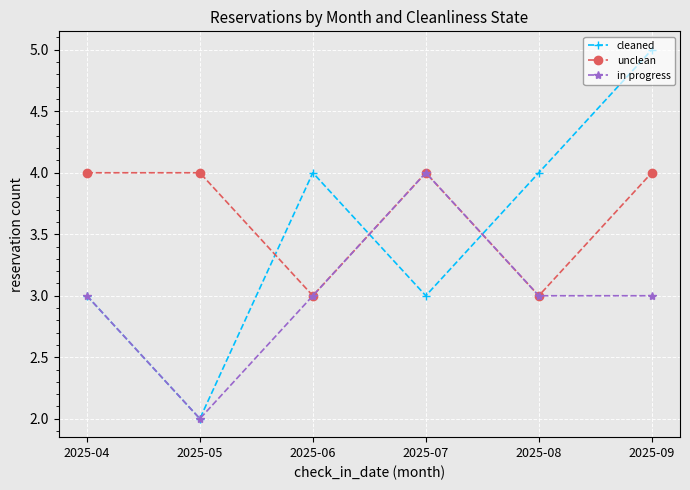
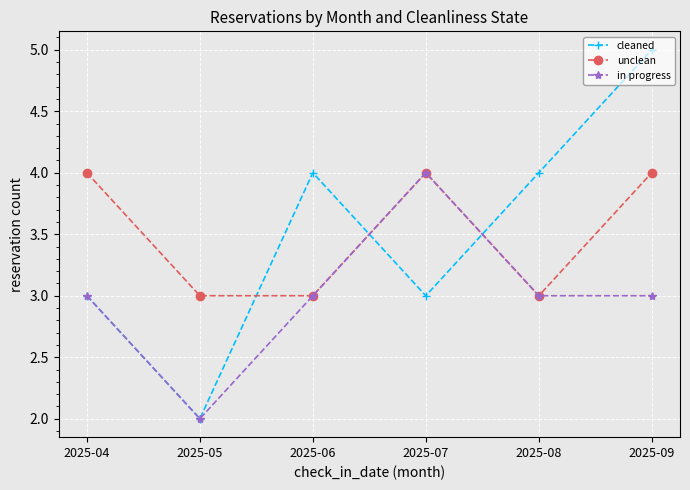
  {
    "cleaned": {
      "2025-06": 4,
      "2025-07": 3,
      "2025-08": 4
    },
    "unclean": {
      "2025-04": 4,
-     "2025-05": 4,
+     "2025-05": 3,
      "2025-09": 4
    },
    "in progress": {
      "2025-09": 3
    }
  }
